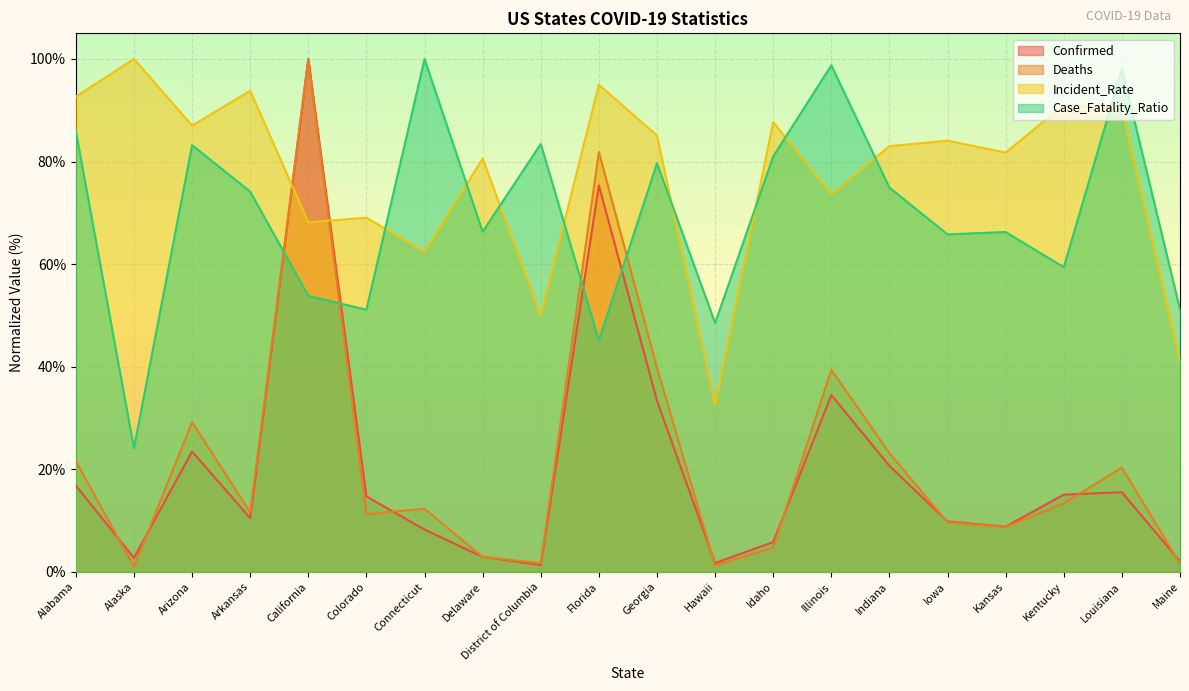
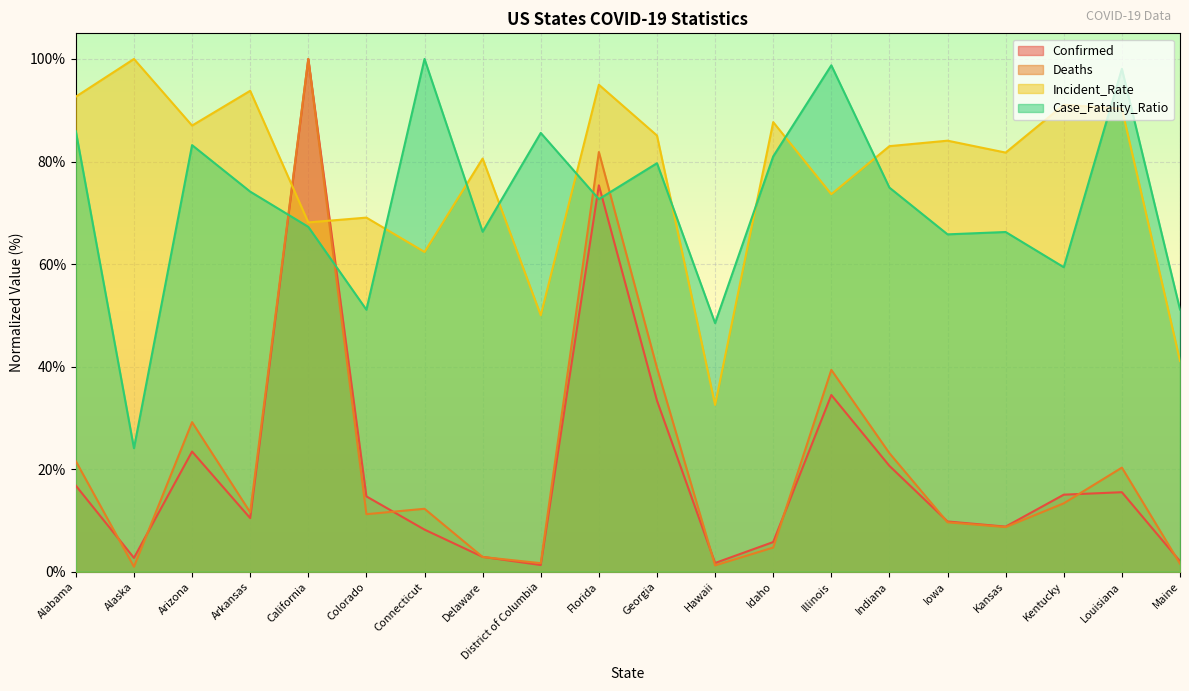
  {
    "Case_Fatality_Ratio": {
      "Alabama": "86%",
      "Alaska": "24%",
      "Arizona": "83%",
      "Arkansas": "74%",
-     "California": "54%",
+     "California": "67%",
      "Colorado": "51%",
      "Connecticut": "100%",
      "Delaware": "66%",
-     "District of Columbia": "83%",
-     "Florida": "45%",
+     "District of Columbia": "86%",
+     "Florida": "73%",
      "Georgia": "80%",
      "Hawaii": "48%",
      "Idaho": "81%",
      "Illinois": "99%",
      "Indiana": "75%",
      "Iowa": "66%",
      "Kansas": "66%",
      "Kentucky": "59%",
      "Maine": "51%"
    }
  }
